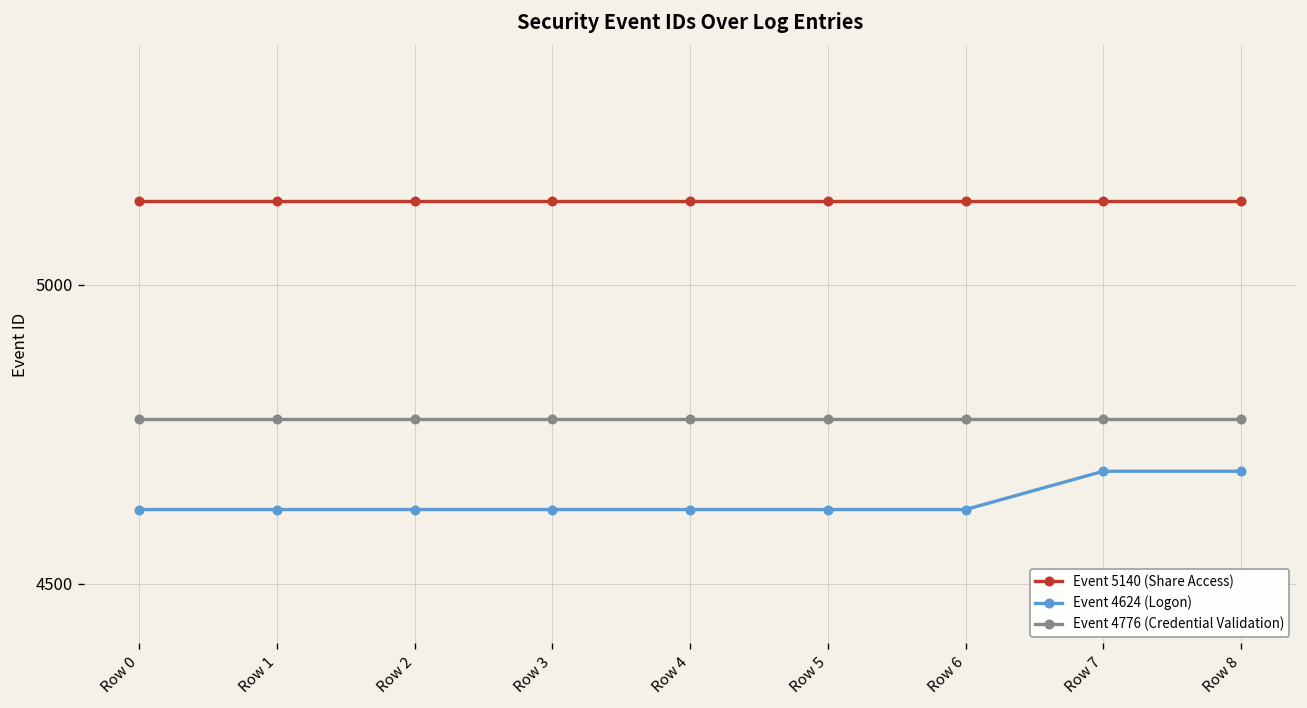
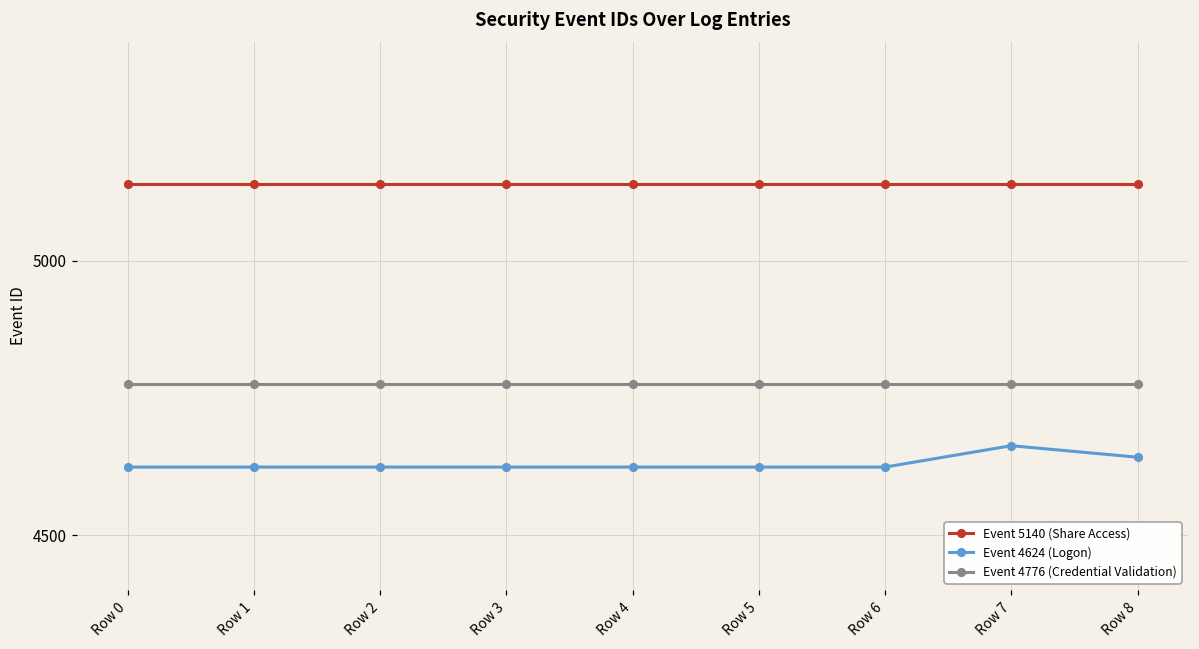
  {
    "Event 5140 (Share Access)": {
      "Row 0": 5140,
      "Row 1": 5140,
      "Row 2": 5140,
      "Row 3": 5140,
      "Row 4": 5140,
      "Row 5": 5140,
      "Row 6": 5140,
      "Row 7": 5140,
      "Row 8": 5140
    },
    "Event 4624 (Logon)": {
      "Row 0": 4620,
      "Row 1": 4620,
      "Row 2": 4620,
      "Row 3": 4620,
      "Row 4": 4620,
      "Row 5": 4620,
      "Row 6": 4620,
-     "Row 7": 4690,
-     "Row 8": 4690
+     "Row 7": 4660,
+     "Row 8": 4640
    },
    "Event 4776 (Credential Validation)": {
      "Row 0": 4780,
      "Row 1": 4780,
      "Row 2": 4780,
      "Row 3": 4780,
      "Row 4": 4780,
      "Row 5": 4780,
      "Row 6": 4780,
      "Row 7": 4780,
      "Row 8": 4780
    }
  }
